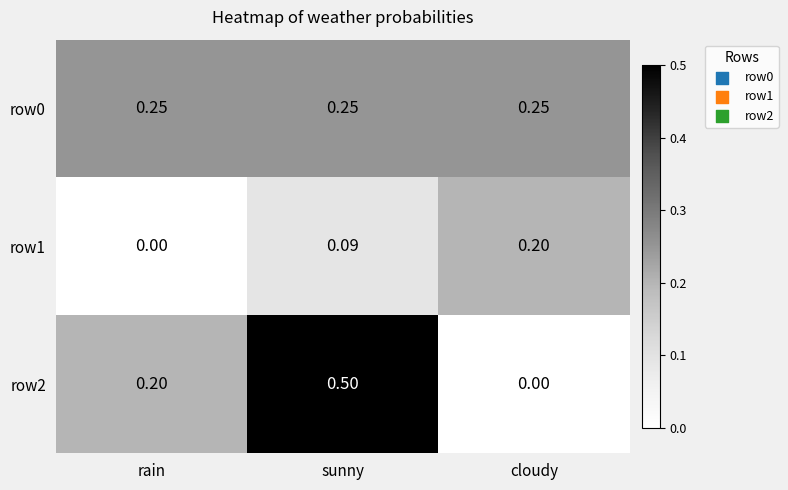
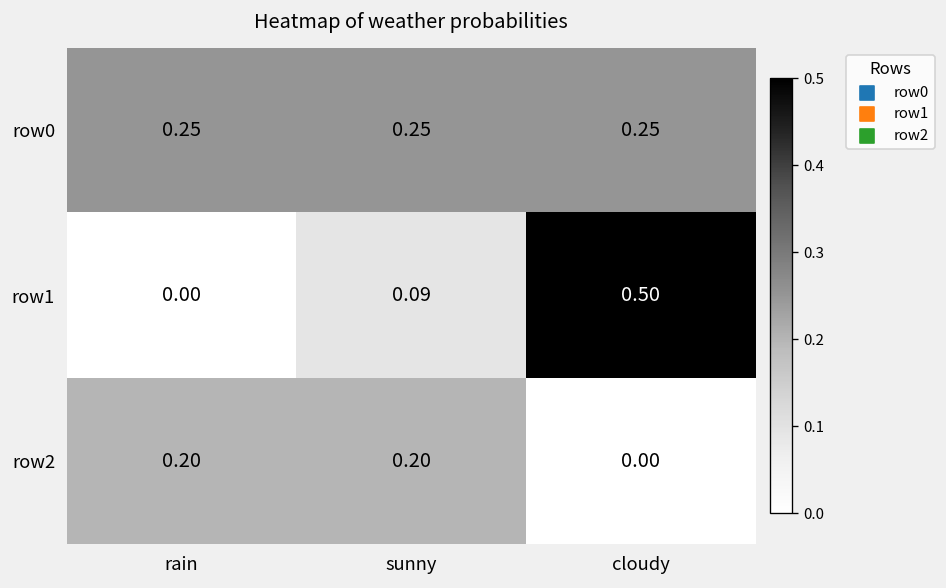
  {
    "row0": {
      "rain": 0.25,
      "sunny": 0.25,
      "cloudy": 0.25
    },
    "row1": {
      "rain": 0.00,
      "sunny": 0.09,
-     "cloudy": 0.20
+     "cloudy": 0.50
    },
    "row2": {
      "rain": 0.20,
-     "sunny": 0.50,
+     "sunny": 0.20,
      "cloudy": 0.00
    }
  }
